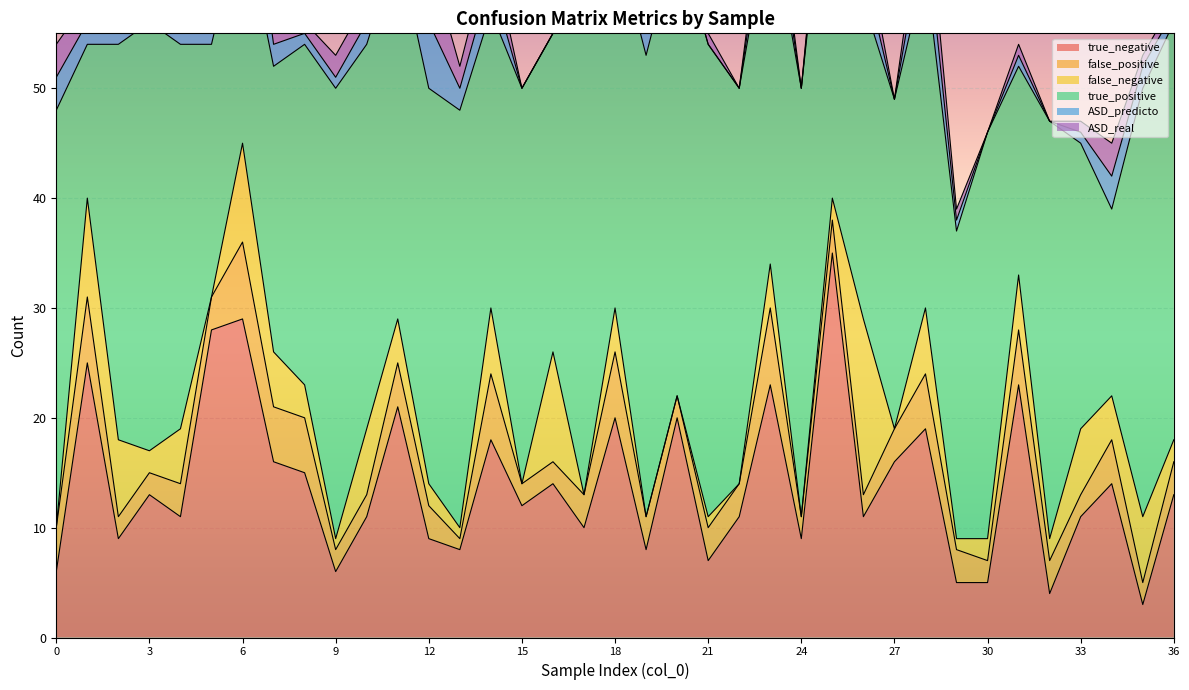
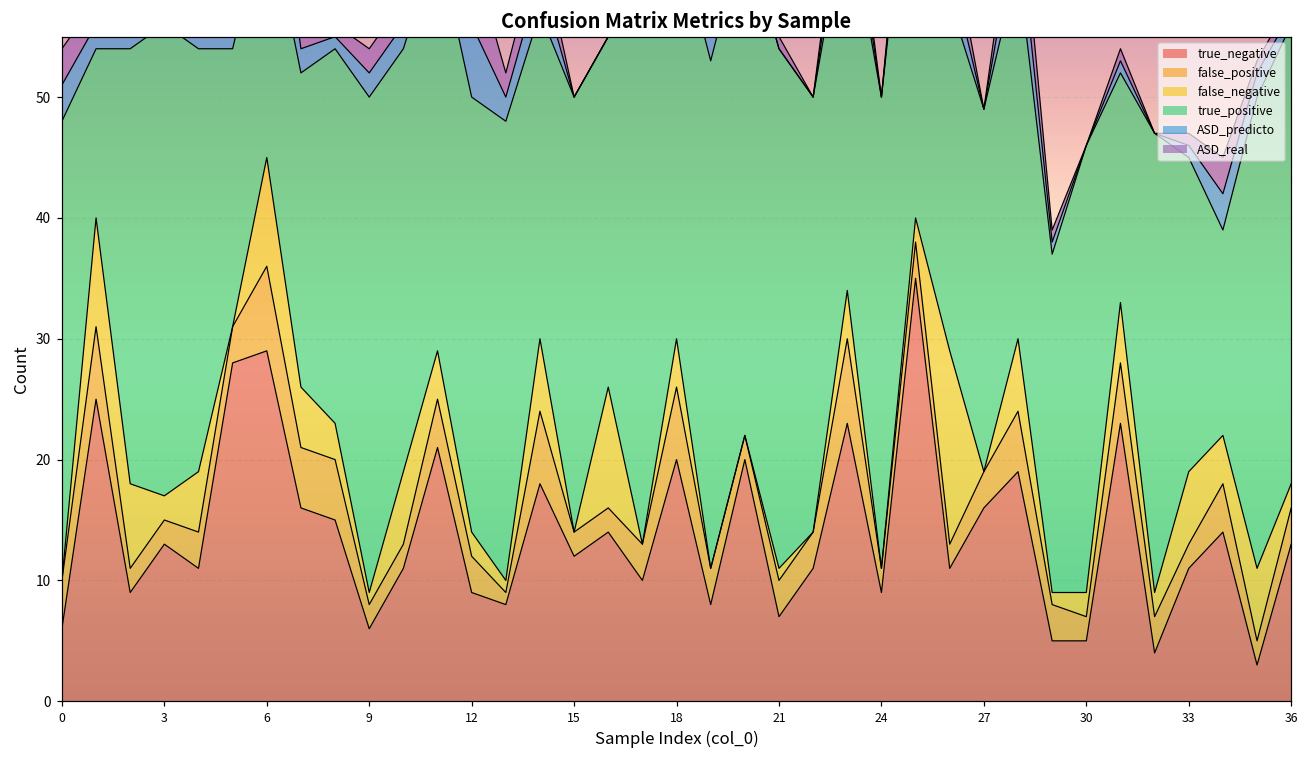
  {
    "true_negative": {
      "0": 6,
      "3": 13,
      "6": 29,
      "9": 6,
      "12": 9,
      "15": 12,
      "18": 20,
      "21": 7,
      "24": 9,
      "27": 16,
      "30": 5,
      "33": 11,
      "36": 13
    },
    "true_positive": {
      "0": 38,
      "9": 41,
      "12": 36,
      "33": 26
    },
    "ASD_predicto": {
      "0": 3,
-     "9": 1
+     "9": 2
    },
    "ASD_real": {
      "0": 3,
      "9": 2,
      "21": 1
    }
  }
